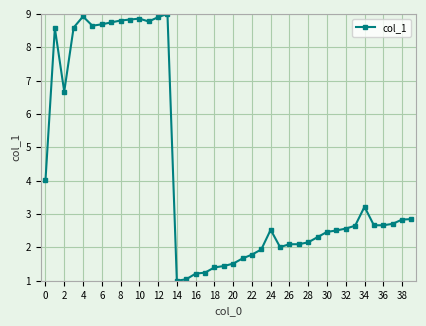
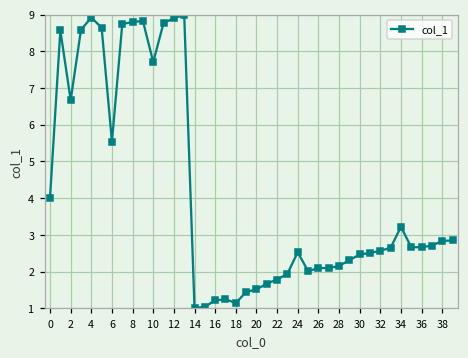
  {
    "0": 4.0,
    "2": 6.7,
    "4": 8.9,
-   "6": 8.7,
+   "6": 5.5,
    "8": 8.8,
-   "10": 8.9,
+   "10": 7.7,
    "12": 8.9,
    "14": 1.0,
    "16": 1.2,
-   "18": 1.4,
+   "18": 1.1,
    "20": 1.5,
    "22": 1.8,
    "24": 2.5,
    "26": 2.1,
    "28": 2.2,
    "30": 2.5,
    "32": 2.6,
    "34": 3.2,
    "36": 2.7,
    "38": 2.8
  }
